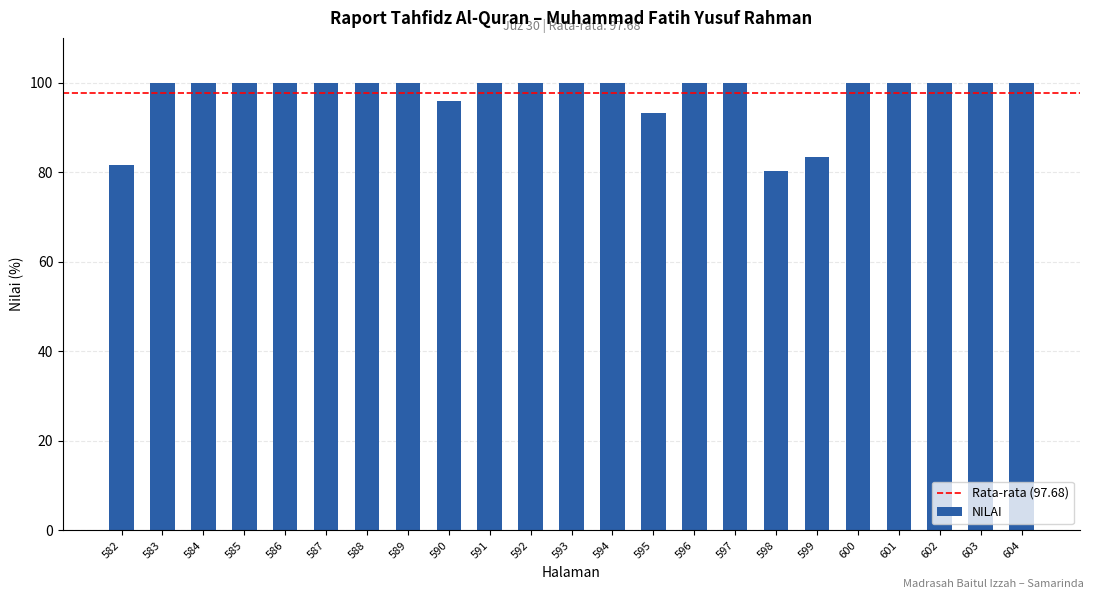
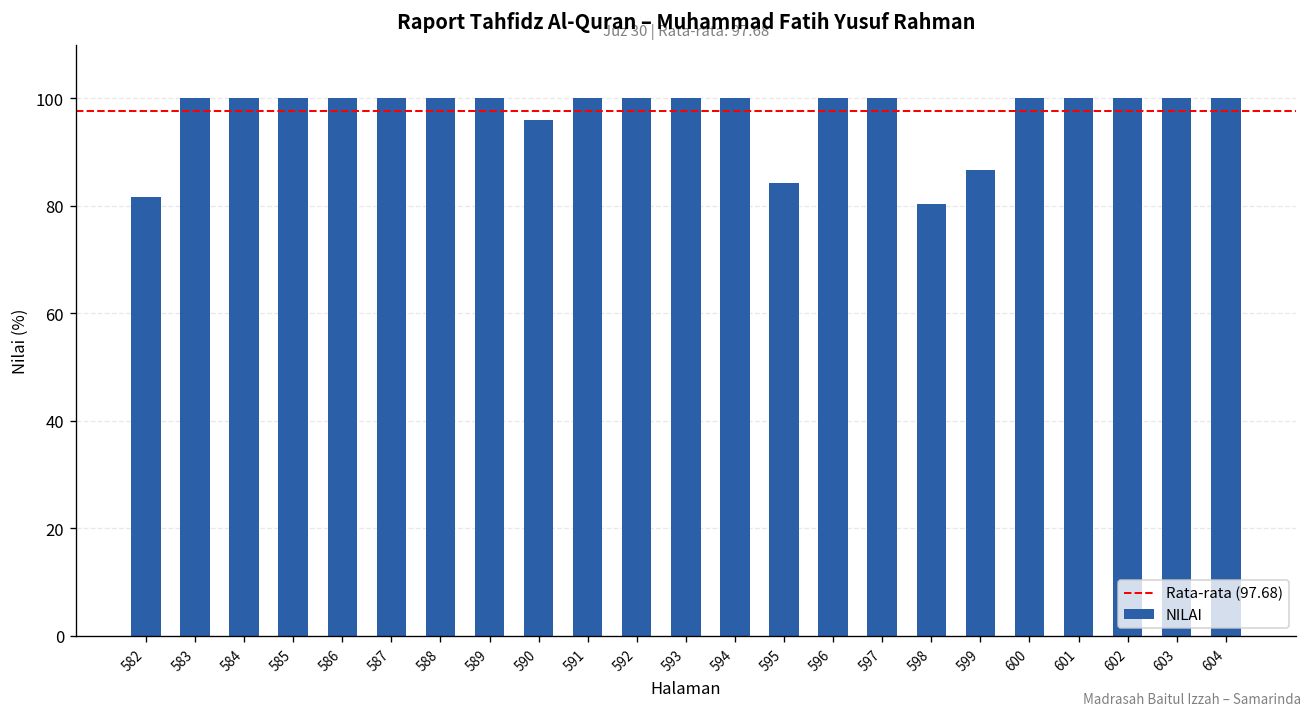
  {
    "582": 82,
    "583": 100,
    "584": 100,
    "585": 100,
    "586": 100,
    "587": 100,
    "588": 100,
    "589": 100,
    "590": 96,
    "591": 100,
    "592": 100,
    "593": 100,
    "594": 100,
-   "595": 93,
+   "595": 84,
    "596": 100,
    "597": 100,
    "598": 80,
-   "599": 83,
+   "599": 87,
    "600": 100,
    "601": 100,
    "602": 100,
    "603": 100,
    "604": 100
  }
